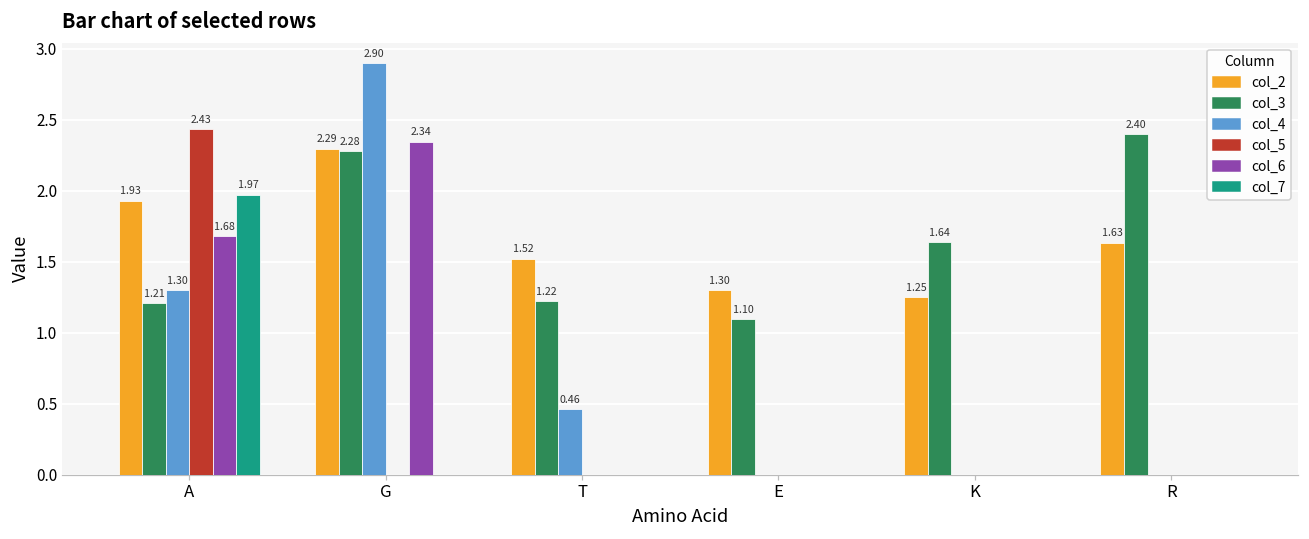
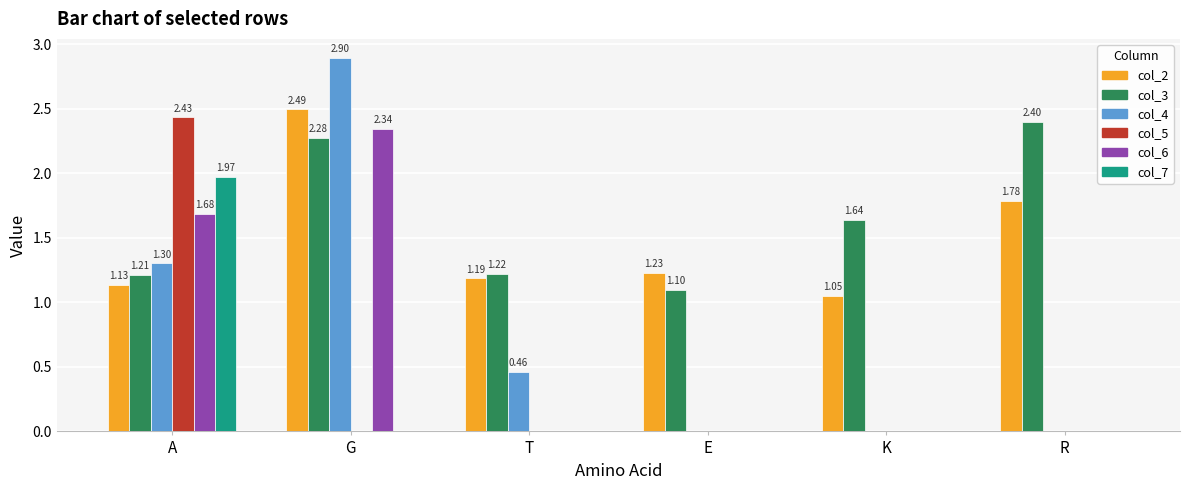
  {
    "col_2": {
-     "A": 1.93,
-     "G": 2.29,
-     "T": 1.52,
-     "E": 1.30,
-     "K": 1.25,
-     "R": 1.63
+     "A": 1.13,
+     "G": 2.49,
+     "T": 1.19,
+     "E": 1.23,
+     "K": 1.05,
+     "R": 1.78
    },
    "col_4": {
      "A": 1.30,
      "G": 2.90,
      "T": 0.46
    },
    "col_5": {
      "A": 2.43
    },
    "col_6": {
      "A": 1.68,
      "G": 2.34
    }
  }
